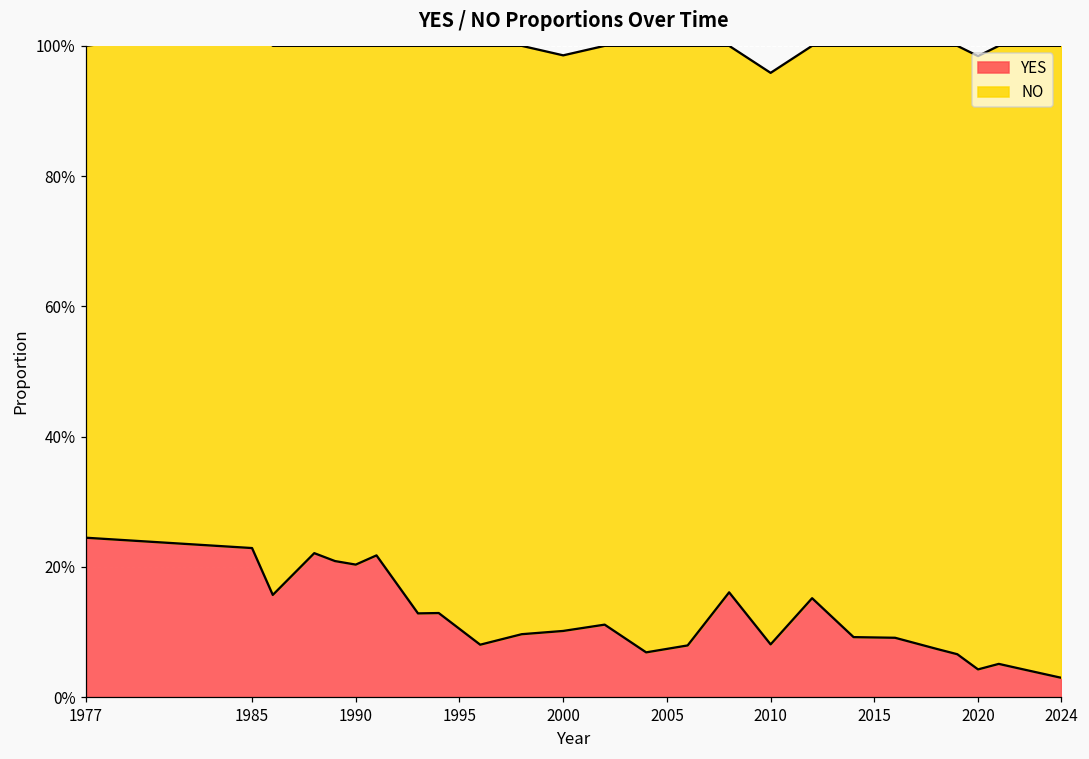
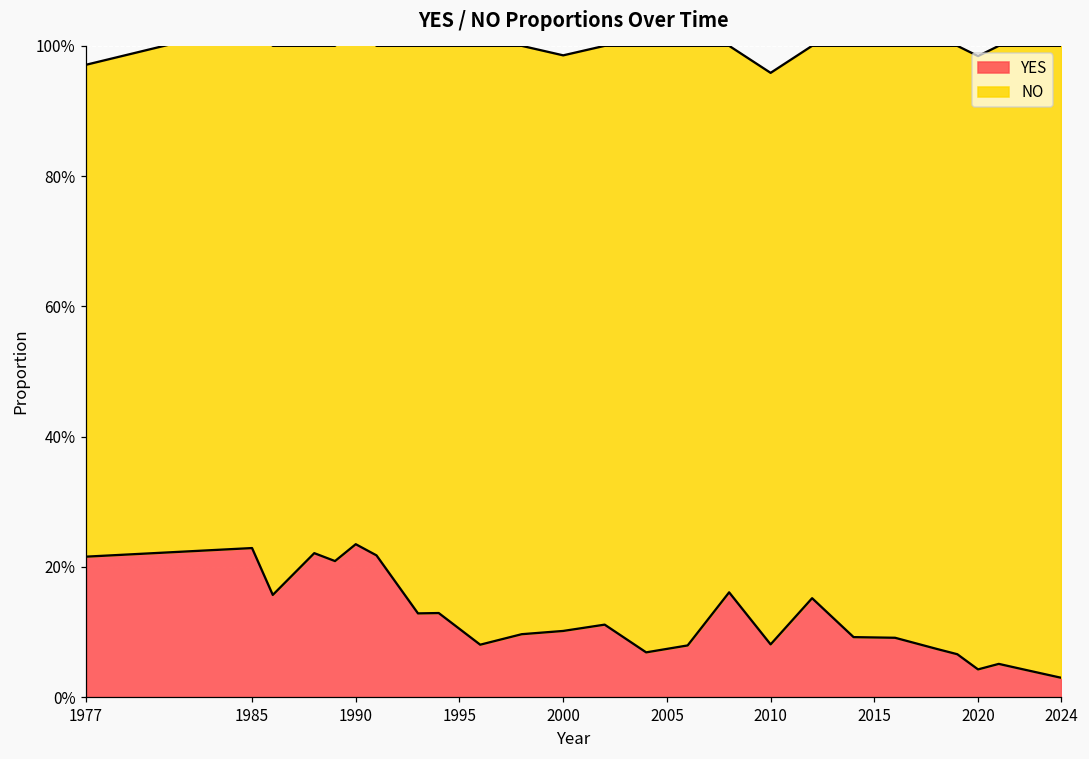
  {
    "YES": {
-     "1977": "24%",
+     "1977": "22%",
      "1985": "23%",
-     "1990": "20%",
+     "1990": "23%",
      "2000": "10%",
      "2010": "8%",
      "2020": "4%",
      "2024": "3%"
    },
    "NO": {
      "1977": "76%",
      "2000": "88%",
      "2010": "88%",
      "2024": "97%"
    }
  }
